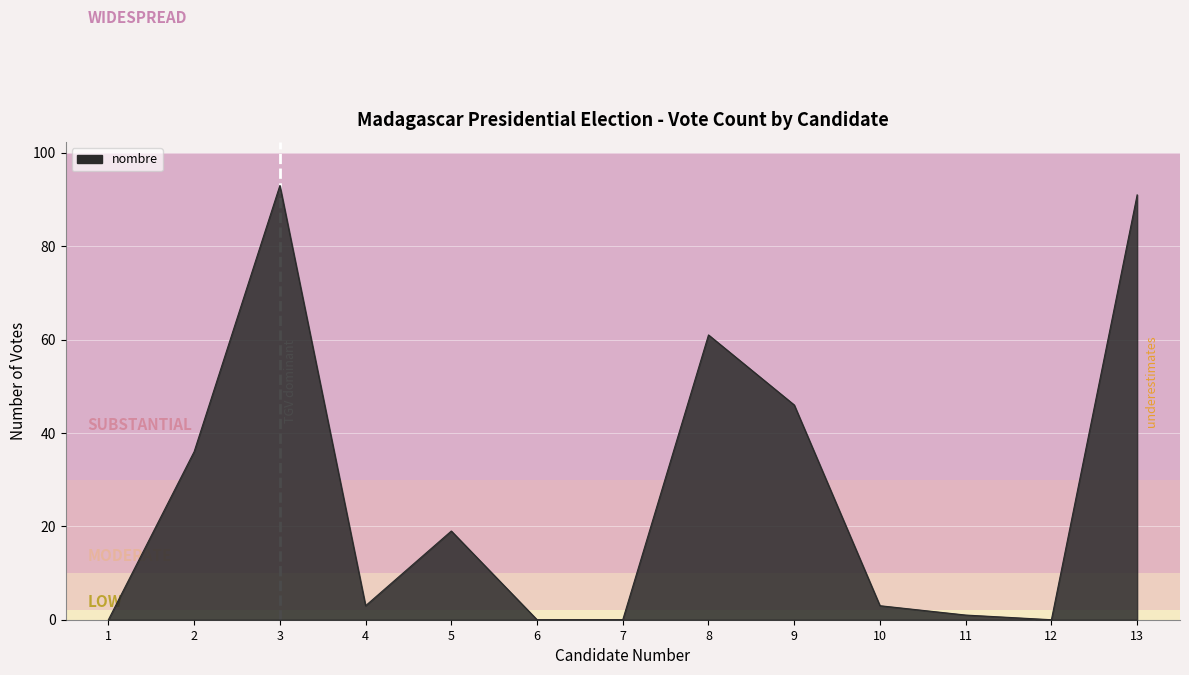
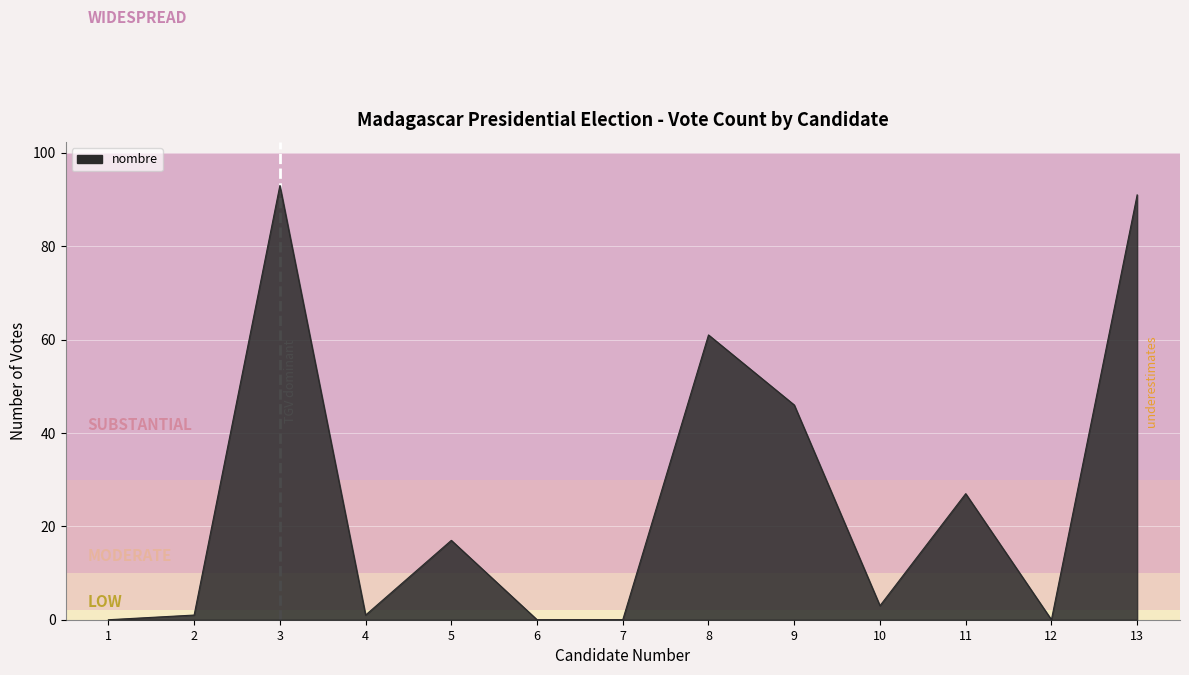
  {
    "1": 0,
-   "2": 36,
+   "2": 1,
    "3": 93,
-   "4": 3,
-   "5": 19,
+   "4": 1,
+   "5": 17,
    "6": 0,
    "7": 0,
    "8": 61,
    "9": 46,
    "10": 3,
-   "11": 1,
+   "11": 27,
    "12": 0,
    "13": 91
  }
